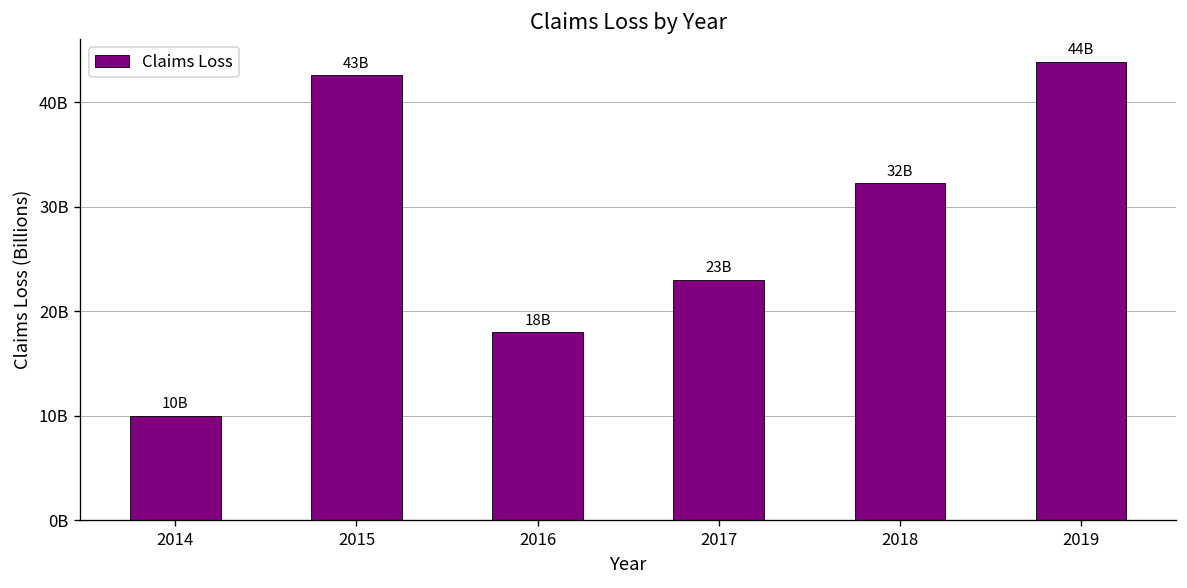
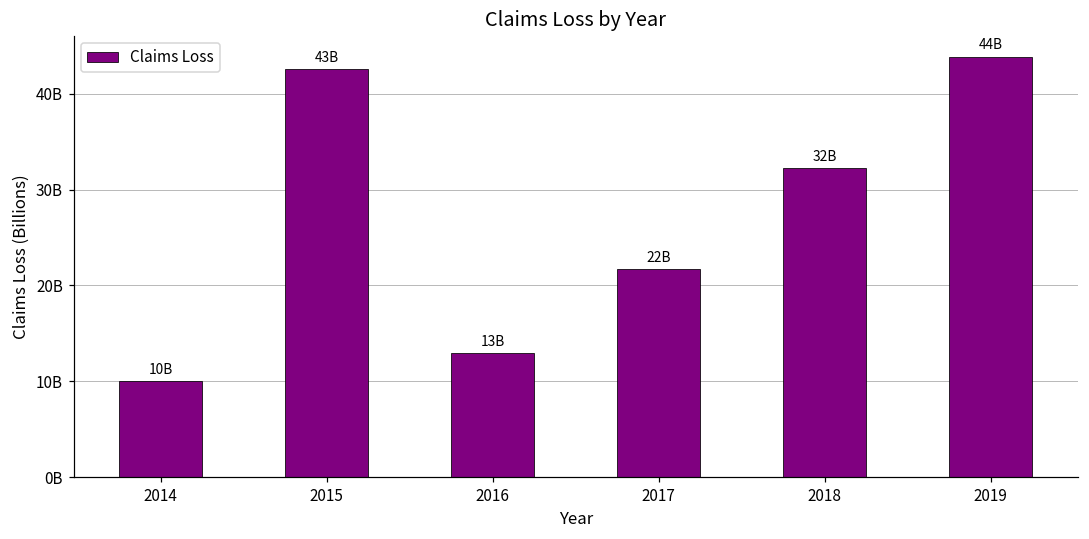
  {
    "2014": "10B",
    "2015": "43B",
-   "2016": "18B",
-   "2017": "23B",
+   "2016": "13B",
+   "2017": "22B",
    "2018": "32B",
    "2019": "44B"
  }
